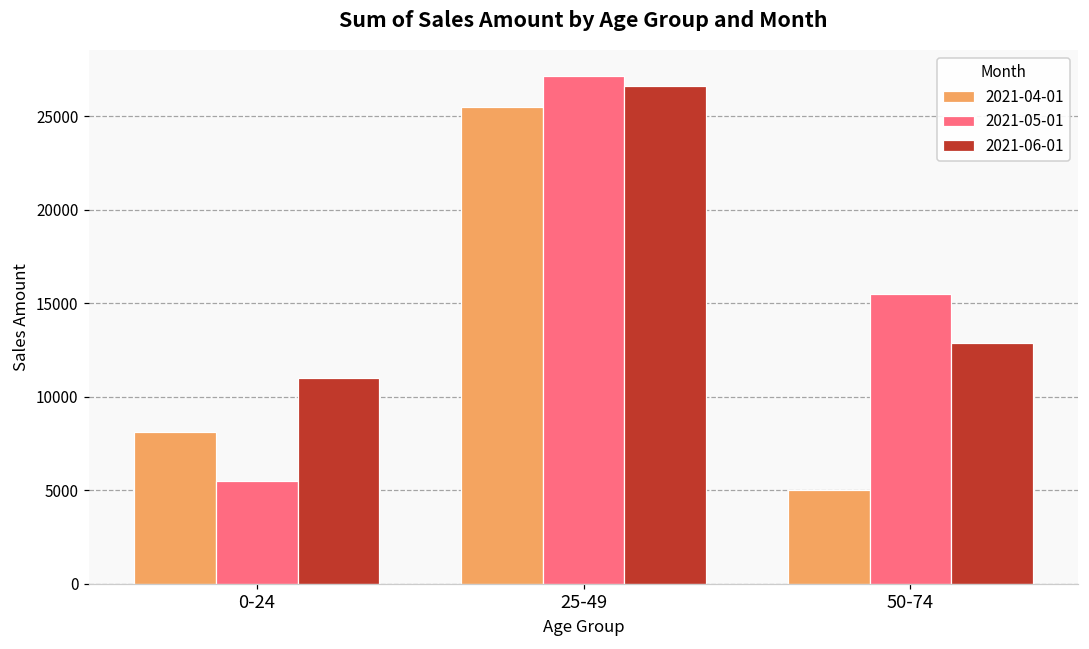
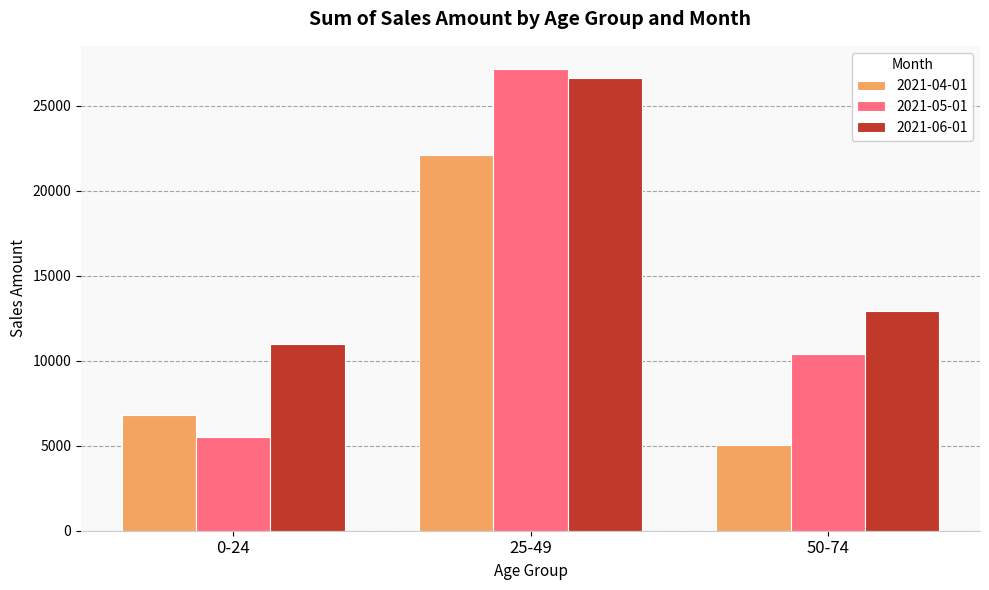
  {
    "2021-04-01": {
-     "0-24": 8100,
-     "25-49": 25500,
+     "0-24": 6800,
+     "25-49": 22100,
      "50-74": 5000
    },
    "2021-05-01": {
      "0-24": 5500,
      "25-49": 27200,
-     "50-74": 15500
+     "50-74": 10400
    },
    "2021-06-01": {
      "0-24": 11000,
      "25-49": 26600,
      "50-74": 12900
    }
  }
